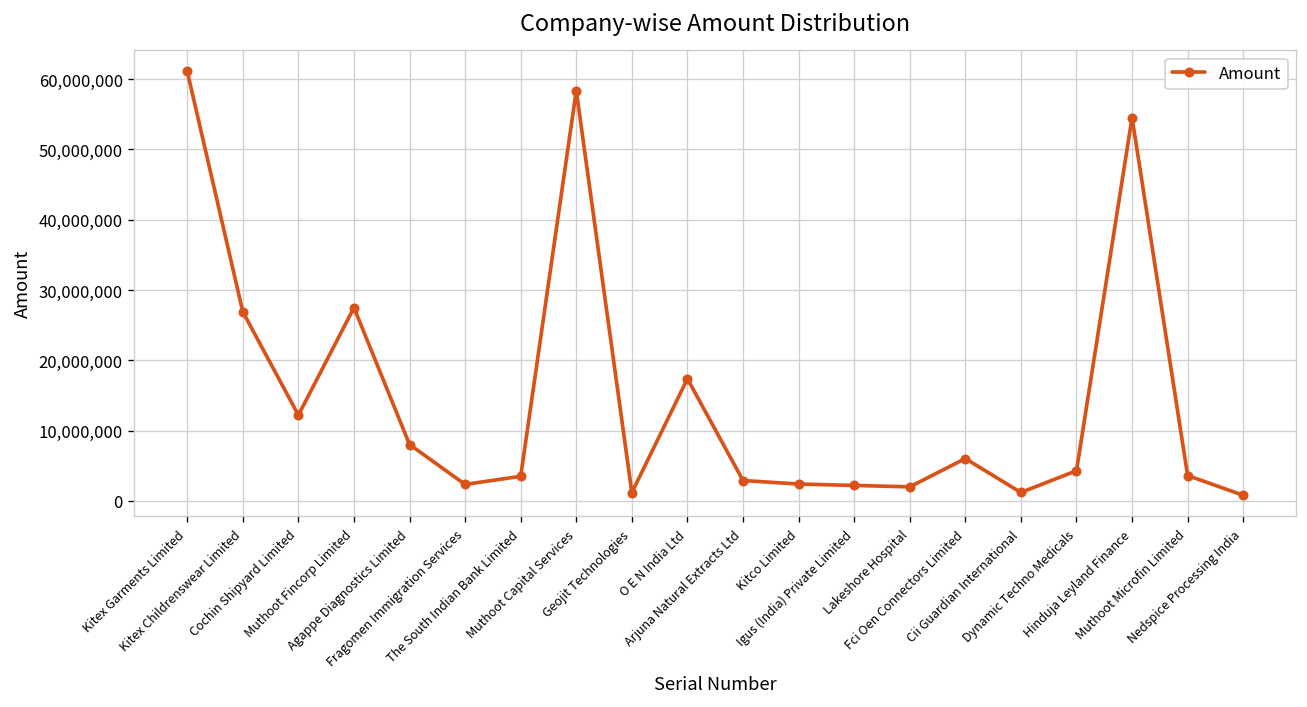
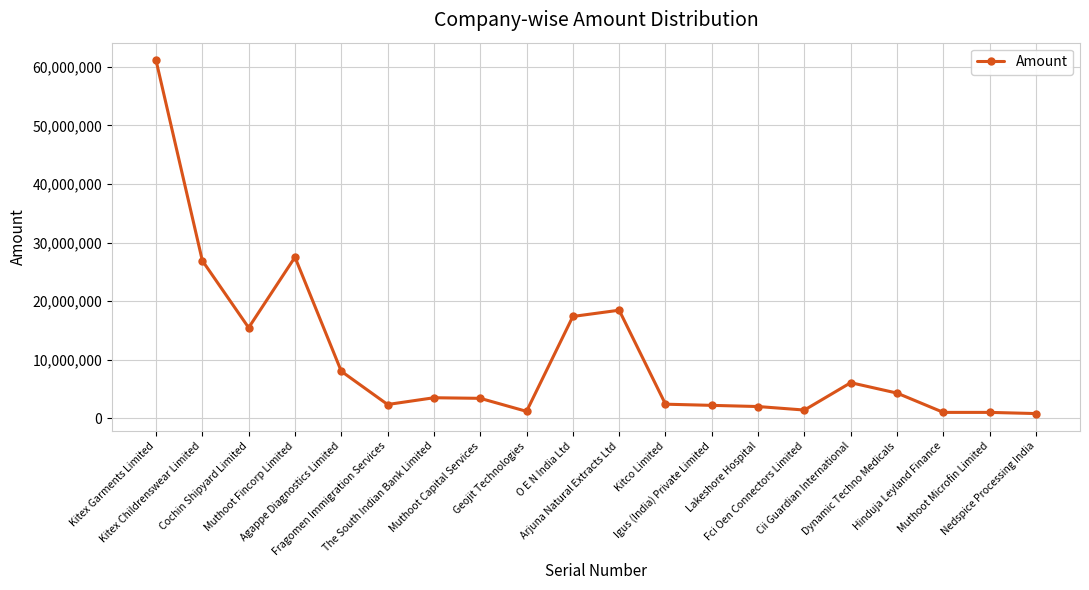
  {
    "Kitex Garments Limited": "61,000,000",
    "Kitex Childrenswear Limited": "27,000,000",
-   "Cochin Shipyard Limited": "12,000,000",
+   "Cochin Shipyard Limited": "15,000,000",
    "Muthoot Fincorp Limited": "27,000,000",
    "Agappe Diagnostics Limited": "8,000,000",
    "Fragomen Immigration Services": "2,000,000",
    "The South Indian Bank Limited": "4,000,000",
-   "Muthoot Capital Services": "58,000,000",
+   "Muthoot Capital Services": "3,000,000",
    "Geojit Technologies": "1,000,000",
    "O E N India Ltd": "17,000,000",
-   "Arjuna Natural Extracts Ltd": "3,000,000",
+   "Arjuna Natural Extracts Ltd": "18,000,000",
    "Kitco Limited": "2,000,000",
    "Igus (India) Private Limited": "2,000,000",
    "Lakeshore Hospital": "2,000,000",
-   "Fci Oen Connectors Limited": "6,000,000",
-   "Cii Guardian International": "1,000,000",
+   "Fci Oen Connectors Limited": "1,000,000",
+   "Cii Guardian International": "6,000,000",
    "Dynamic Techno Medicals": "4,000,000",
-   "Hinduja Leyland Finance": "55,000,000",
-   "Muthoot Microfin Limited": "4,000,000",
+   "Hinduja Leyland Finance": "1,000,000",
+   "Muthoot Microfin Limited": "1,000,000",
    "Nedspice Processing India": "1,000,000"
  }
